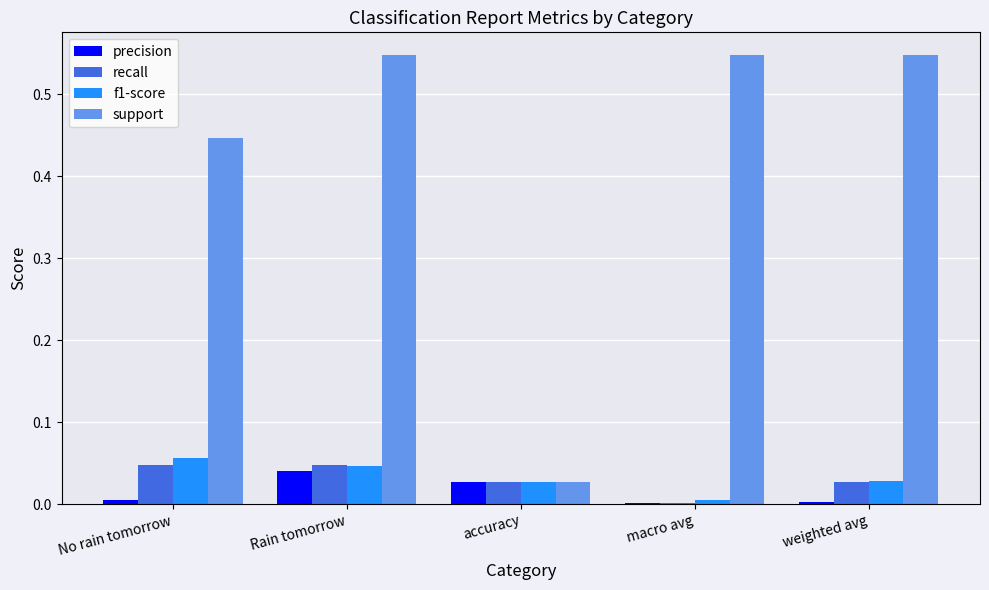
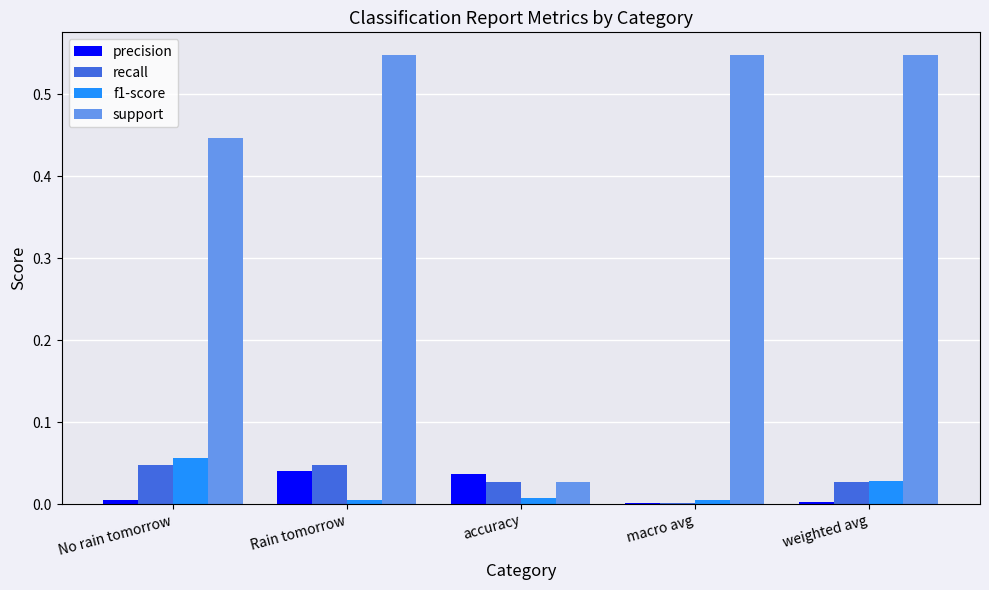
  {
    "precision": {
      "No rain tomorrow": 0.01,
      "Rain tomorrow": 0.04,
-     "accuracy": 0.03
+     "accuracy": 0.04
    },
    "f1-score": {
      "No rain tomorrow": 0.06,
-     "Rain tomorrow": 0.05,
-     "accuracy": 0.03,
+     "Rain tomorrow": 0.01,
+     "accuracy": 0.01,
      "macro avg": 0.01,
      "weighted avg": 0.03
    }
  }
